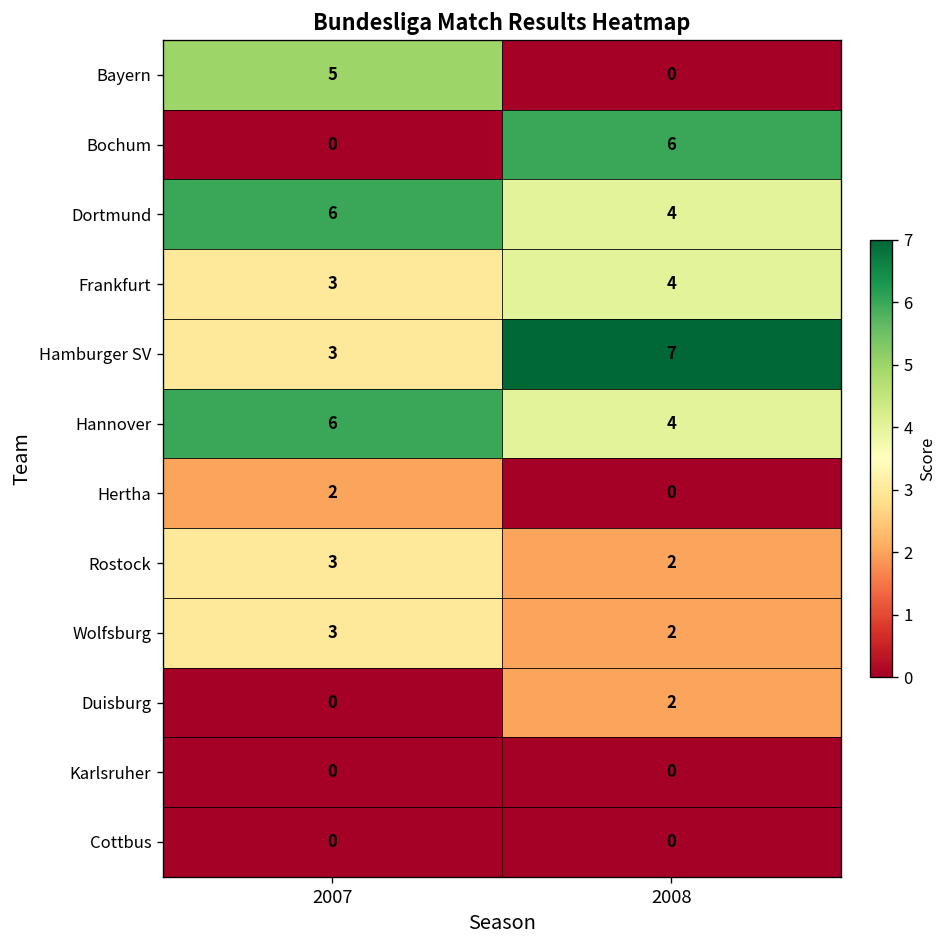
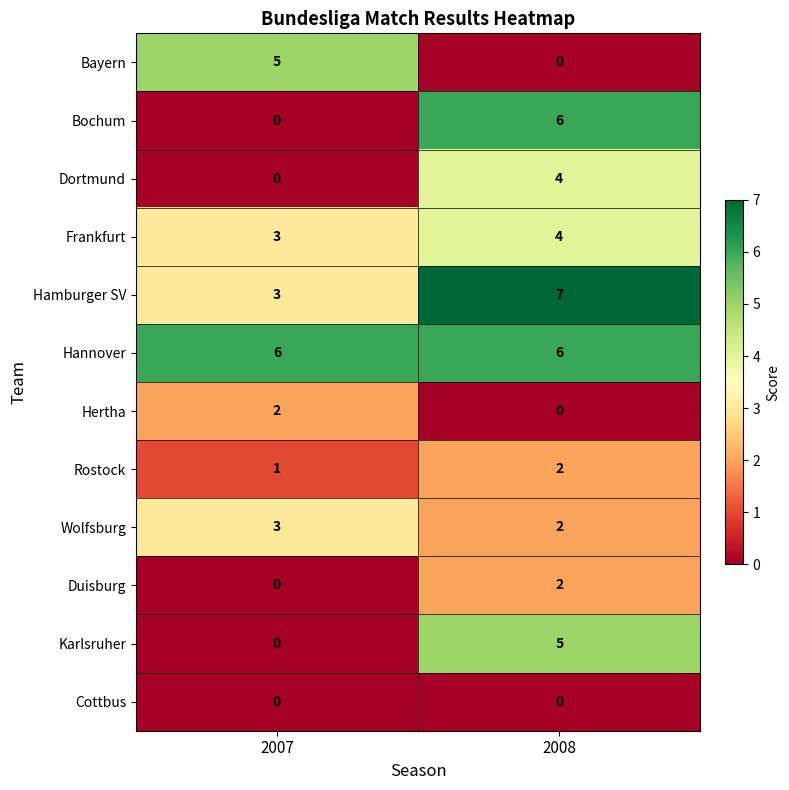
  {
    "Bayern": {
      "2007": 5,
      "2008": 0
    },
    "Bochum": {
      "2007": 0,
      "2008": 6
    },
    "Dortmund": {
-     "2007": 6,
+     "2007": 0,
      "2008": 4
    },
    "Frankfurt": {
      "2007": 3,
      "2008": 4
    },
    "Hamburger SV": {
      "2007": 3,
      "2008": 7
    },
    "Hannover": {
      "2007": 6,
-     "2008": 4
+     "2008": 6
    },
    "Hertha": {
      "2007": 2,
      "2008": 0
    },
    "Rostock": {
-     "2007": 3,
+     "2007": 1,
      "2008": 2
    },
    "Wolfsburg": {
      "2007": 3,
      "2008": 2
    },
    "Duisburg": {
      "2007": 0,
      "2008": 2
    },
    "Karlsruher": {
      "2007": 0,
-     "2008": 0
+     "2008": 5
    },
    "Cottbus": {
      "2007": 0,
      "2008": 0
    }
  }
